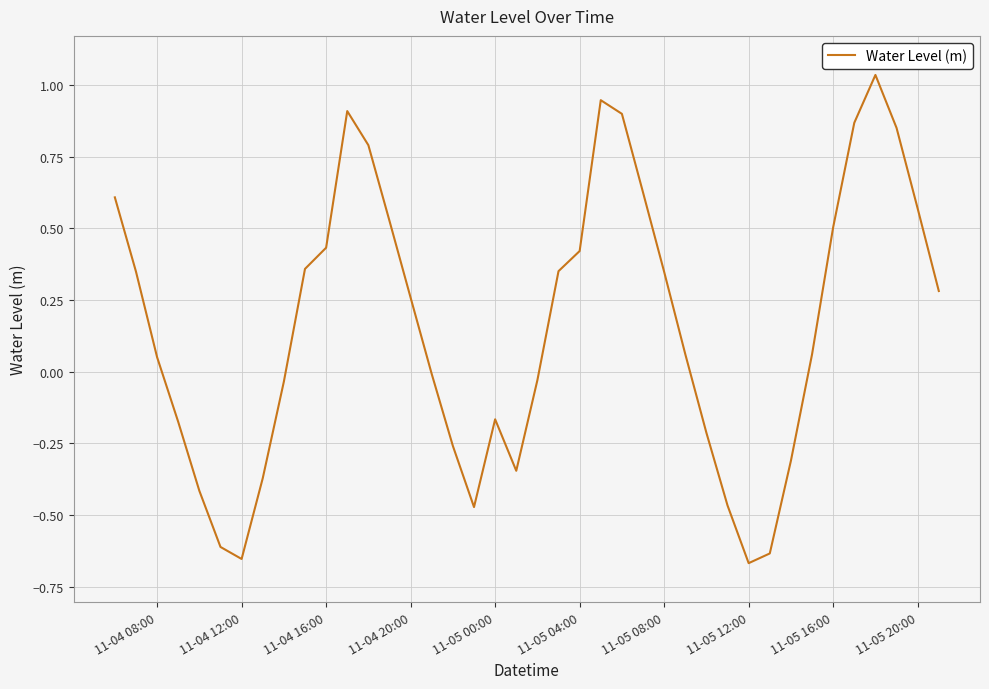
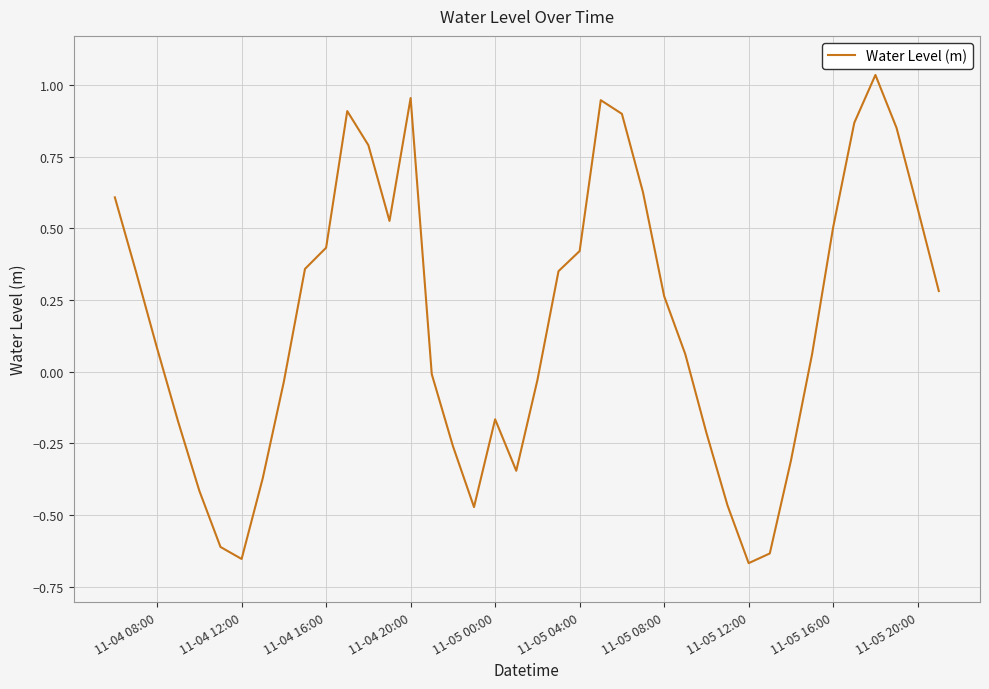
  {
-   "11-04 08:00": 0.05,
+   "11-04 08:00": 0.08,
    "11-04 12:00": -0.65,
    "11-04 16:00": 0.43,
-   "11-04 20:00": 0.26,
+   "11-04 20:00": 0.96,
    "11-05 00:00": -0.17,
    "11-05 04:00": 0.42,
-   "11-05 08:00": 0.35,
+   "11-05 08:00": 0.26,
    "11-05 12:00": -0.67,
    "11-05 16:00": 0.50,
    "11-05 20:00": 0.57
  }
